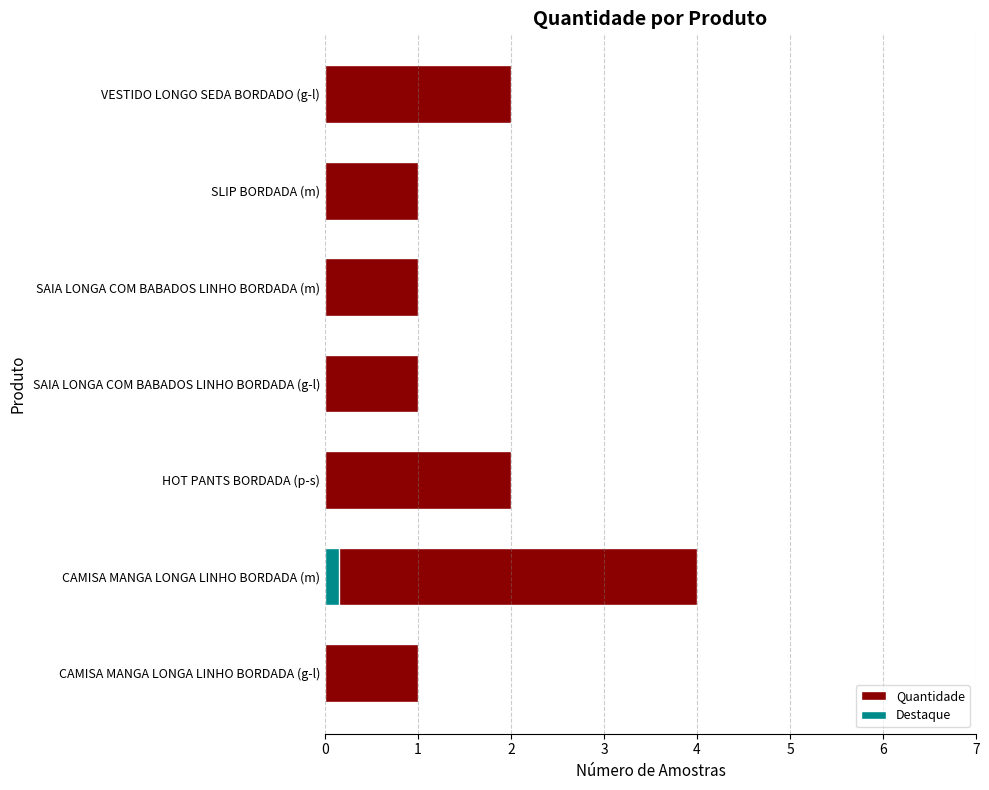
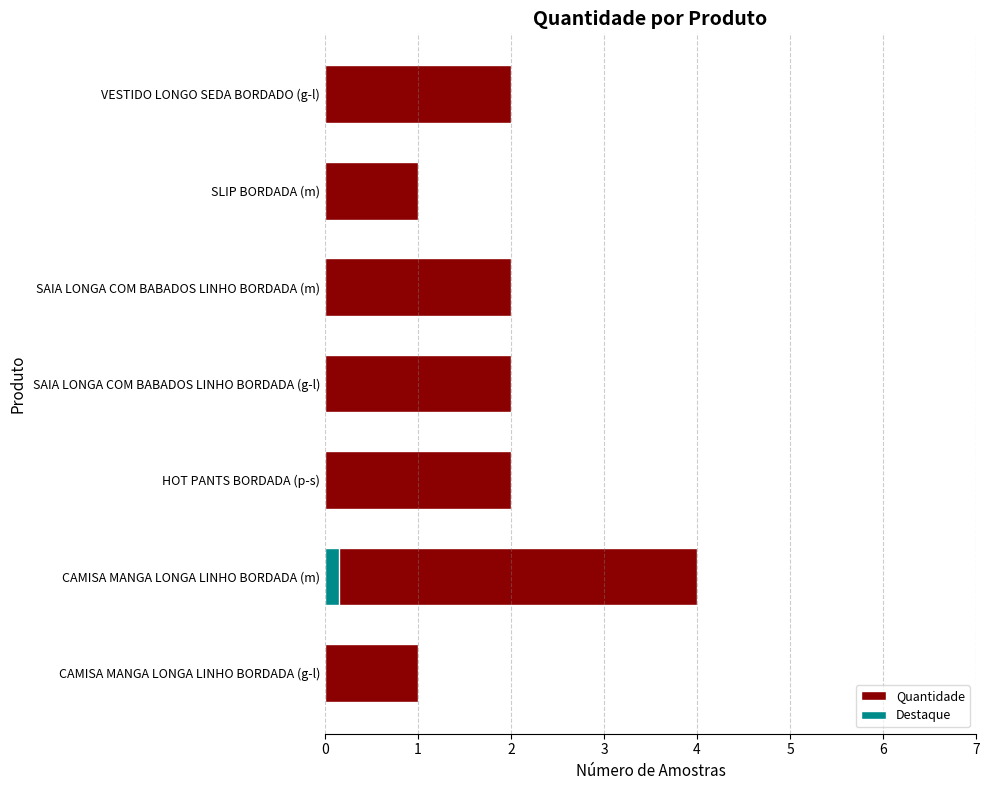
  {
    "Quantidade": {
      "VESTIDO LONGO SEDA BORDADO (g-l)": 2,
      "SLIP BORDADA (m)": 1,
-     "SAIA LONGA COM BABADOS LINHO BORDADA (m)": 1,
-     "SAIA LONGA COM BABADOS LINHO BORDADA (g-l)": 1,
+     "SAIA LONGA COM BABADOS LINHO BORDADA (m)": 2,
+     "SAIA LONGA COM BABADOS LINHO BORDADA (g-l)": 2,
      "HOT PANTS BORDADA (p-s)": 2,
      "CAMISA MANGA LONGA LINHO BORDADA (m)": 4,
      "CAMISA MANGA LONGA LINHO BORDADA (g-l)": 1
    }
  }
